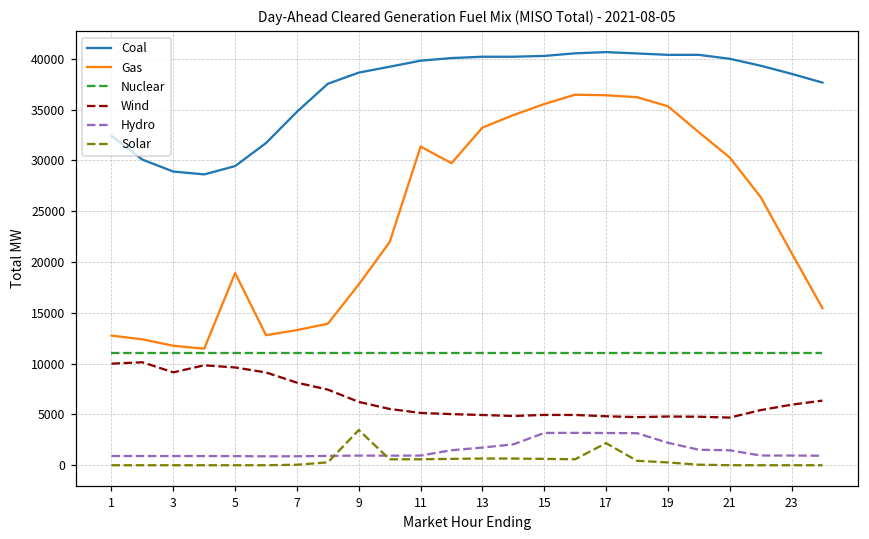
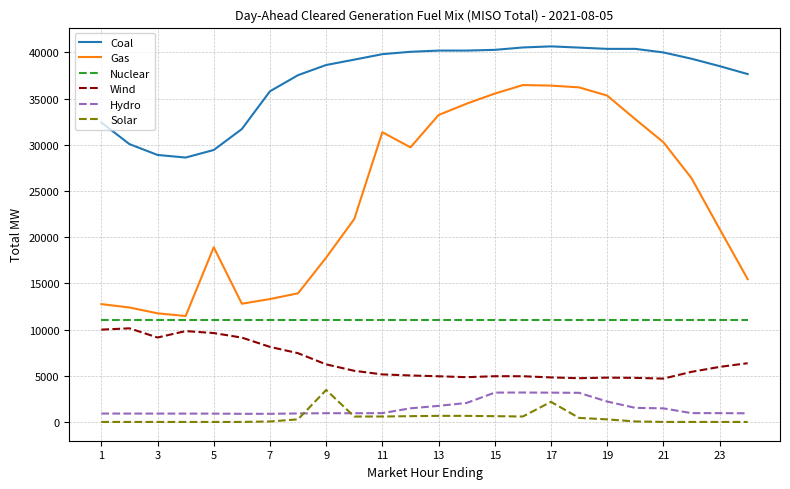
  {
    "Coal": {
      "3": 29000,
      "5": 29000,
-     "7": 35000,
+     "7": 36000,
      "9": 39000,
      "11": 40000,
      "13": 40000,
      "15": 40000,
      "17": 41000,
      "19": 40000,
      "21": 40000,
      "23": 39000
    },
    "Gas": {
      "1": 13000,
      "3": 12000,
      "5": 19000,
      "7": 13000,
      "9": 18000,
      "11": 31000,
      "13": 33000,
      "15": 36000,
      "17": 36000,
      "19": 35000,
      "21": 30000,
      "23": 21000
    },
    "Nuclear": {
      "1": 11000,
      "3": 11000,
      "5": 11000,
      "7": 11000,
      "9": 11000,
      "11": 11000,
      "13": 11000,
      "15": 11000,
      "17": 11000,
      "19": 11000,
      "21": 11000,
      "23": 11000
    },
    "Wind": {
      "1": 10000,
      "3": 9000,
      "5": 10000,
      "7": 8000,
      "9": 6000,
      "11": 5000,
      "13": 5000,
      "15": 5000,
      "17": 5000,
      "19": 5000,
      "21": 5000,
      "23": 6000
    },
    "Hydro": {
      "1": 1000,
      "3": 1000,
      "5": 1000,
      "7": 1000,
      "9": 1000,
      "11": 1000,
      "13": 2000,
      "15": 3000,
      "17": 3000,
      "19": 2000,
      "21": 1000,
      "23": 1000
    },
    "Solar": {
      "1": 0,
      "3": 0,
      "5": 0,
      "7": 0,
      "9": 3000,
      "11": 1000,
      "13": 1000,
      "15": 1000,
      "17": 2000,
      "19": 0,
      "21": 0,
      "23": 0
    }
  }
